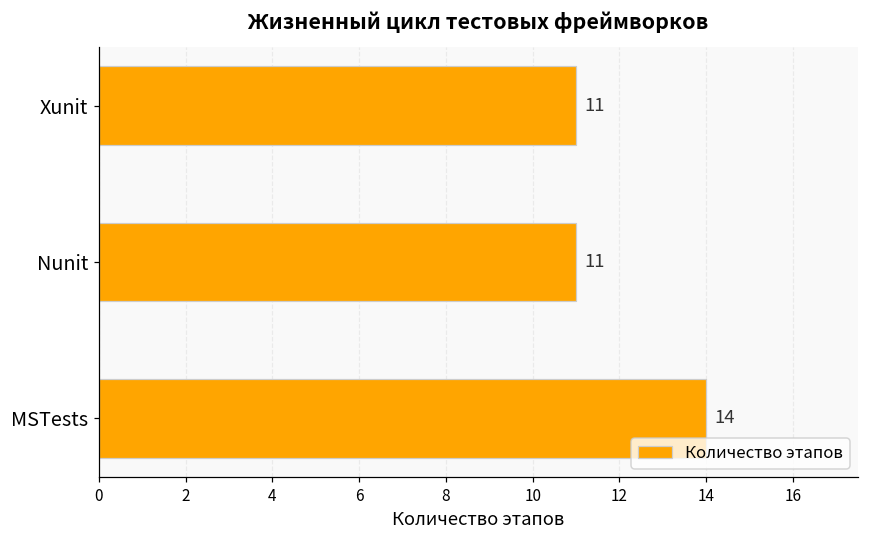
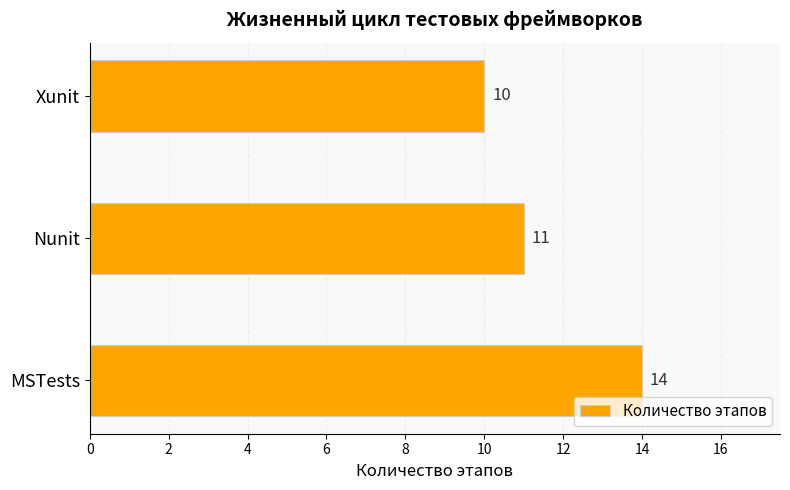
  {
-   "Xunit": 11,
+   "Xunit": 10,
    "Nunit": 11,
    "MSTests": 14
  }
